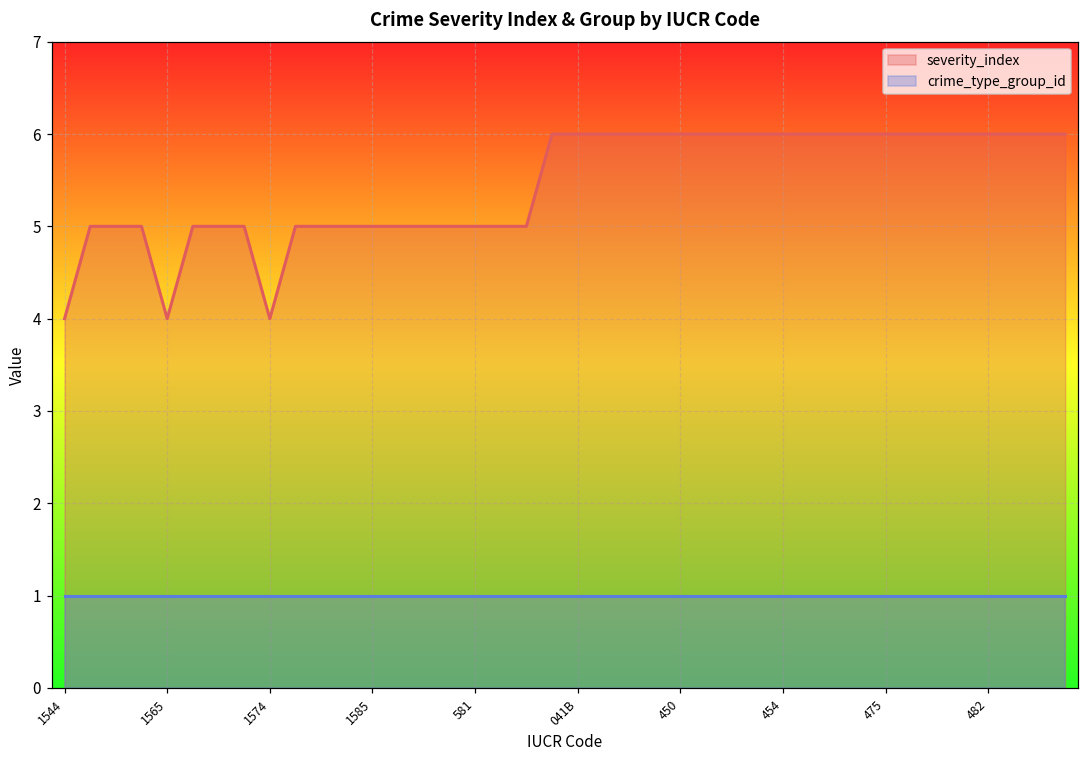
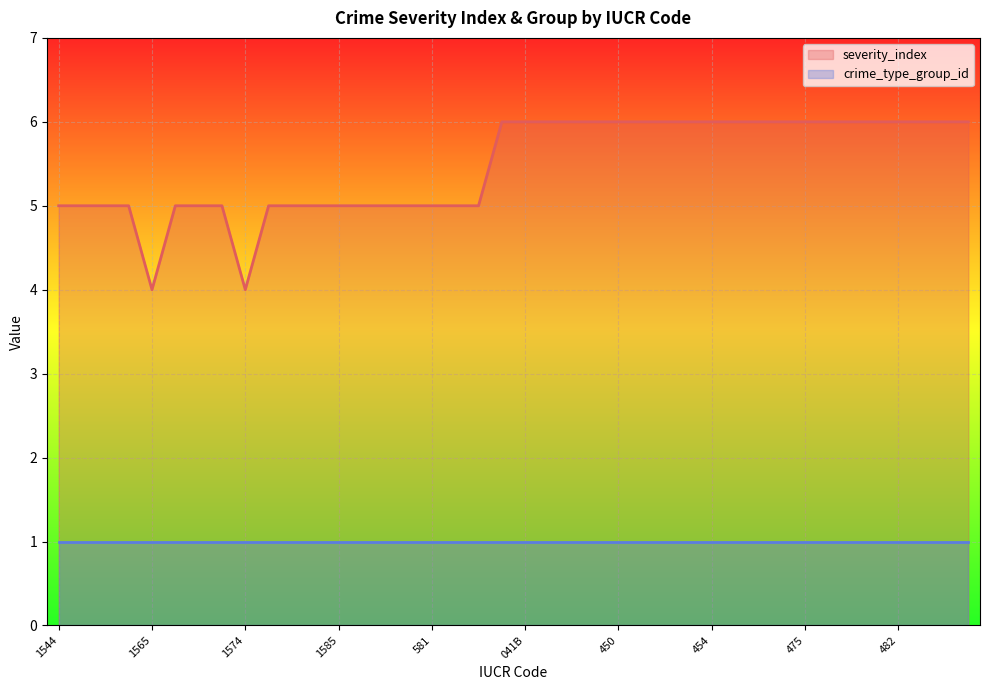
  {
    "severity_index": {
-     "1544": 4,
+     "1544": 5,
      "1565": 4,
      "1574": 4,
      "1585": 5,
      "581": 5,
      "041B": 6,
      "450": 6,
      "454": 6,
      "475": 6,
      "482": 6
    },
    "crime_type_group_id": {
      "1544": 1,
      "1565": 1,
      "1574": 1,
      "1585": 1,
      "581": 1,
      "041B": 1,
      "450": 1,
      "454": 1,
      "475": 1,
      "482": 1
    }
  }
